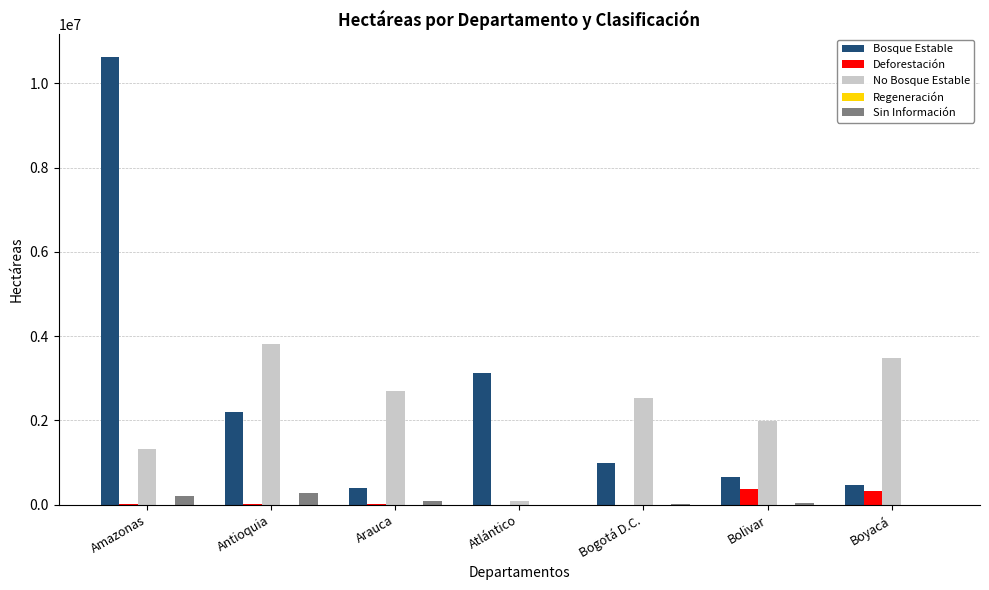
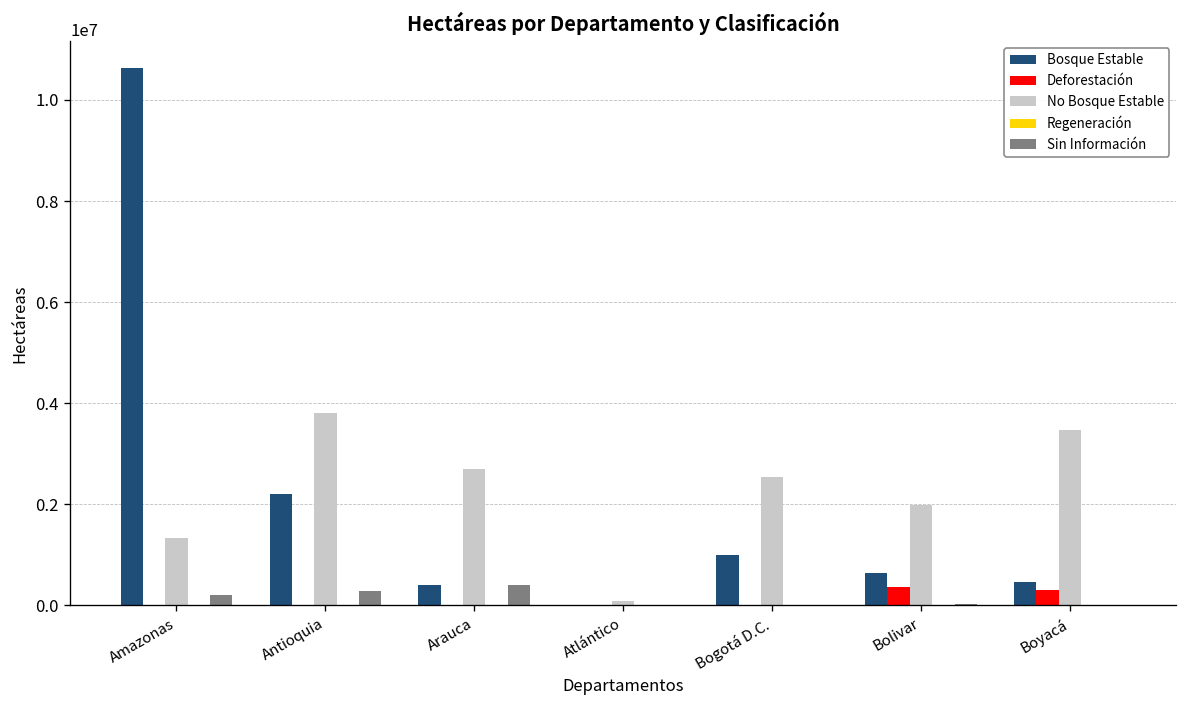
  {
    "Bosque Estable": {
      "Amazonas": 10600000,
      "Antioquia": 2200000,
      "Arauca": 400000,
-     "Atlántico": 3100000,
+     "Atlántico": 0,
      "Bogotá D.C.": 1000000,
      "Bolivar": 600000,
      "Boyacá": 500000
    },
    "Deforestación": {
      "Bolivar": 400000,
      "Boyacá": 300000
    },
    "No Bosque Estable": {
      "Amazonas": 1300000,
      "Antioquia": 3800000,
      "Arauca": 2700000,
      "Atlántico": 100000,
      "Bogotá D.C.": 2500000,
      "Bolivar": 2000000,
      "Boyacá": 3500000
    },
    "Regeneración": {
      "Atlántico": 0,
      "Bogotá D.C.": 0,
      "Boyacá": 0
    },
    "Sin Información": {
      "Amazonas": 200000,
      "Antioquia": 300000,
-     "Arauca": 100000,
+     "Arauca": 400000,
      "Boyacá": 0
    }
  }
